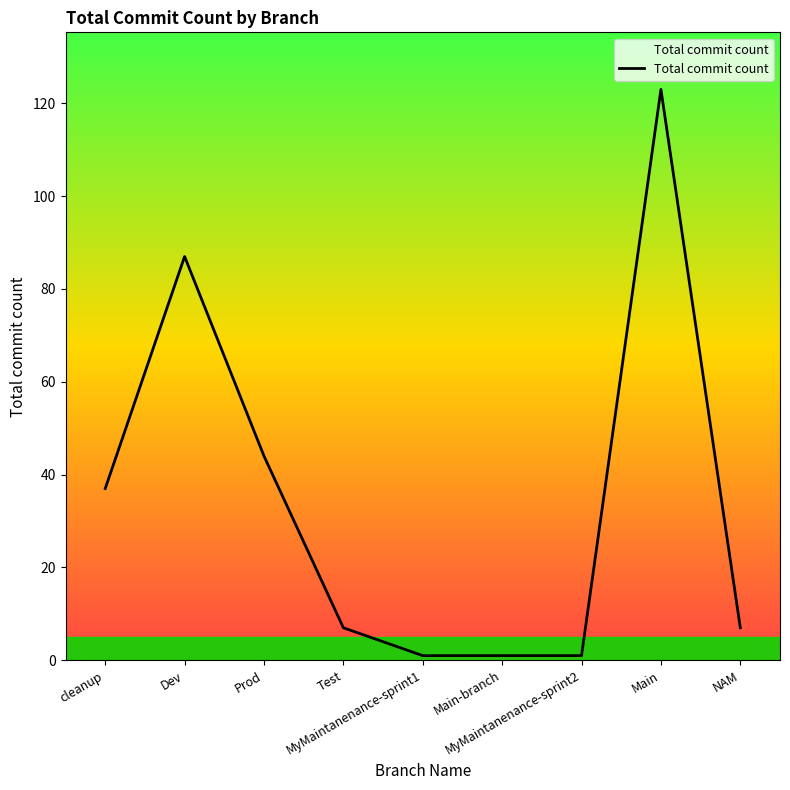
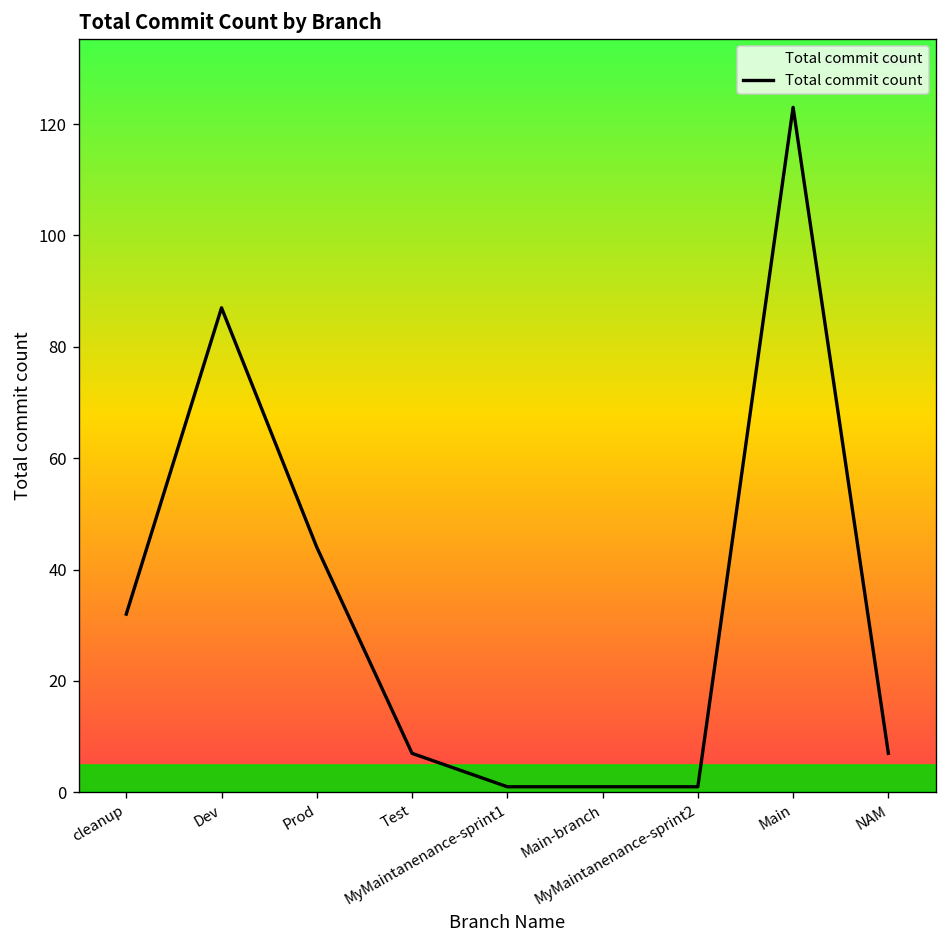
  {
-   "cleanup": 37,
+   "cleanup": 32,
    "Dev": 87,
    "Prod": 44,
    "Test": 7,
    "Main": 123,
    "NAM": 7
  }
